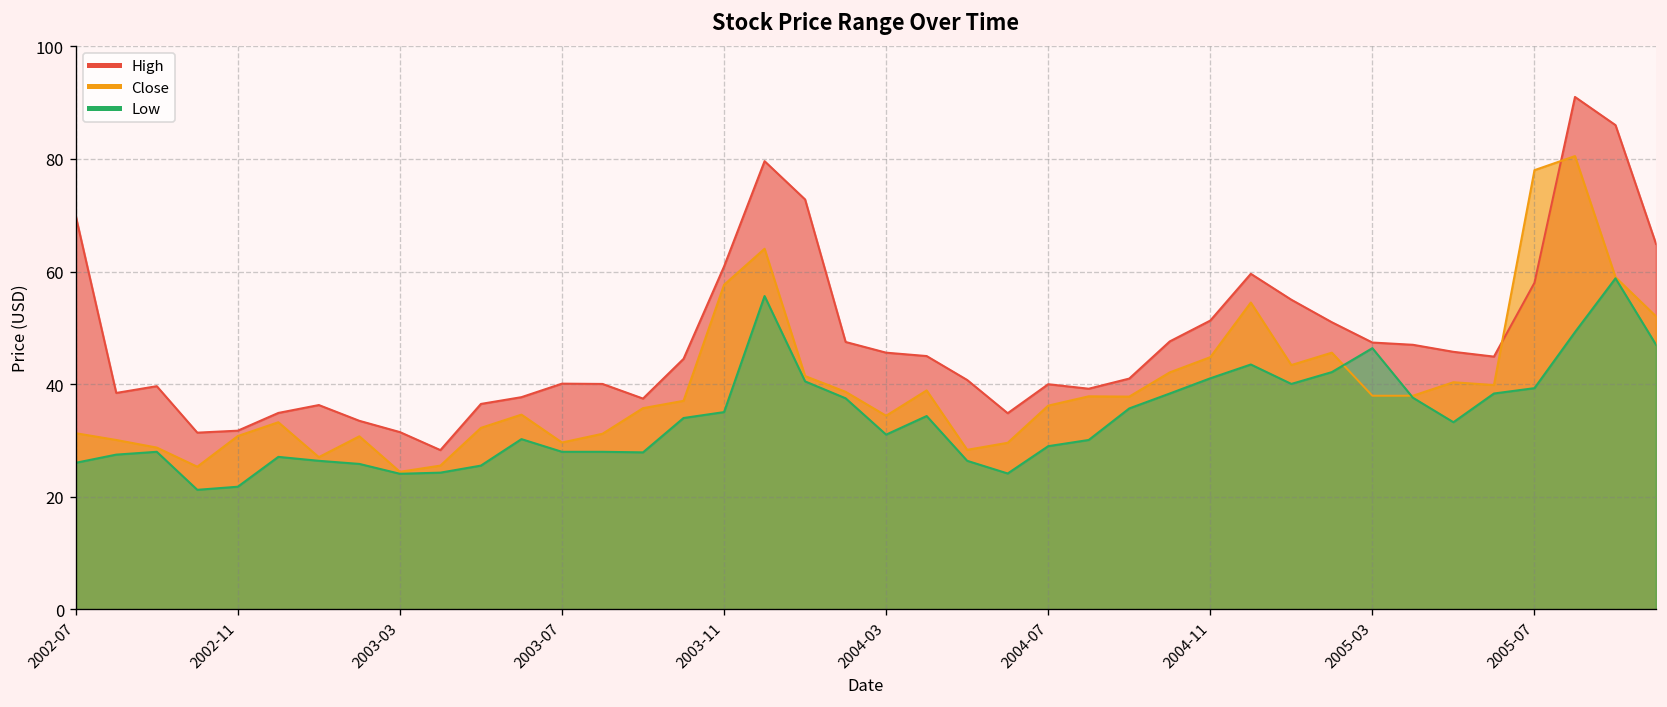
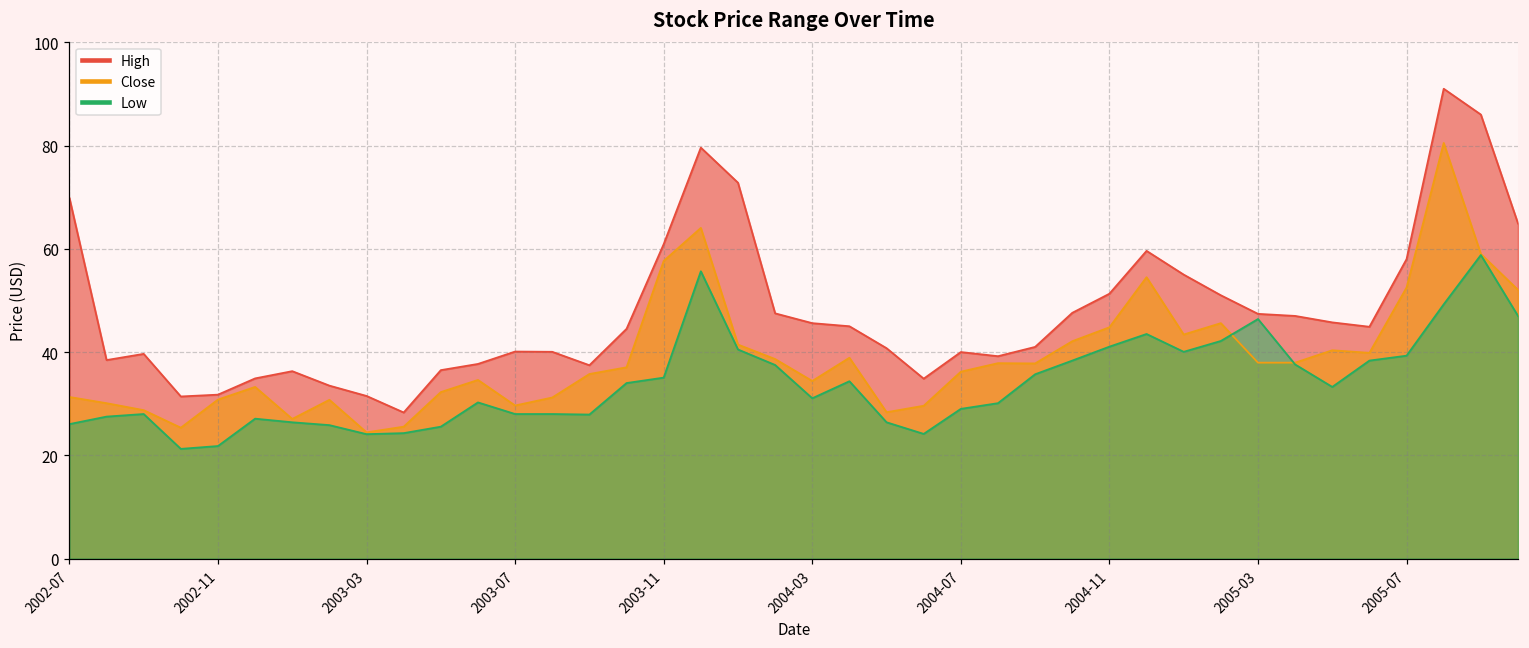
  {
    "High": {
      "2002-07": 70,
      "2002-11": 32,
      "2003-03": 32,
      "2003-07": 40,
      "2003-11": 61,
      "2004-03": 46,
      "2004-07": 40,
      "2004-11": 51,
      "2005-03": 47,
      "2005-07": 58
    },
    "Close": {
      "2002-07": 31,
      "2002-11": 31,
      "2003-07": 30,
      "2003-11": 58,
      "2004-03": 34,
      "2004-07": 36,
      "2004-11": 45,
      "2005-03": 38,
-     "2005-07": 78
+     "2005-07": 53
    },
    "Low": {
      "2002-07": 26,
      "2002-11": 22,
      "2003-07": 28,
      "2003-11": 35,
      "2004-03": 31,
      "2004-07": 29,
      "2004-11": 41,
      "2005-03": 46,
      "2005-07": 39
    }
  }
